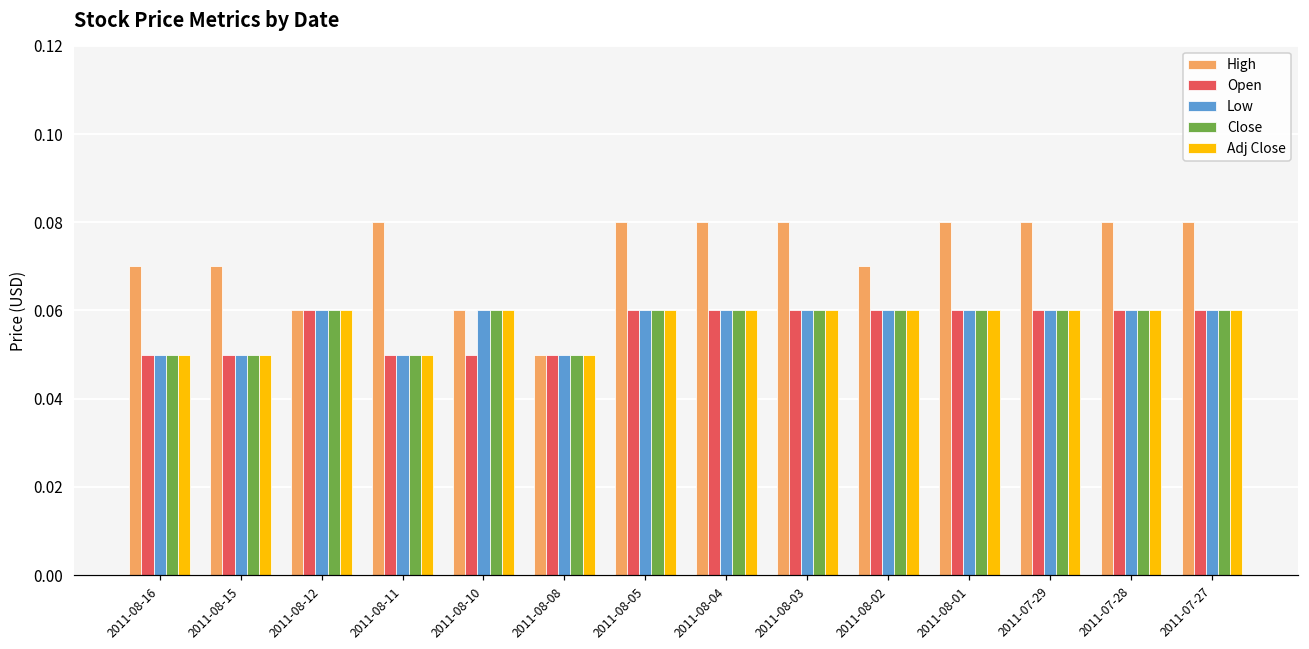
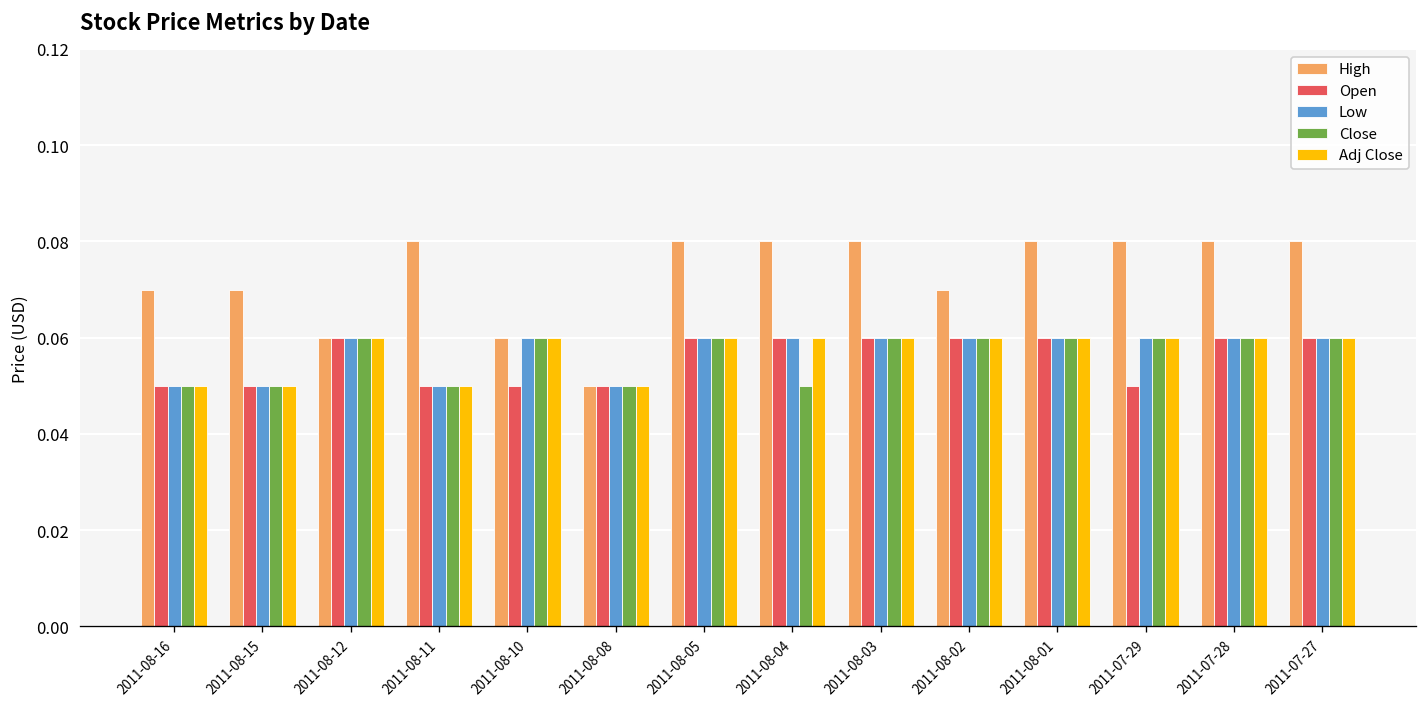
  {
    "High": {
      "2011-08-16": 0.07,
      "2011-08-15": 0.07,
      "2011-08-12": 0.06,
      "2011-08-11": 0.08,
      "2011-08-10": 0.06,
      "2011-08-08": 0.05,
      "2011-08-05": 0.08,
      "2011-08-04": 0.08,
      "2011-08-03": 0.08,
      "2011-08-02": 0.07,
      "2011-08-01": 0.08,
      "2011-07-29": 0.08,
      "2011-07-28": 0.08,
      "2011-07-27": 0.08
    },
    "Open": {
      "2011-08-16": 0.05,
      "2011-08-15": 0.05,
      "2011-08-12": 0.06,
      "2011-08-11": 0.05,
      "2011-08-10": 0.05,
      "2011-08-08": 0.05,
      "2011-08-05": 0.06,
      "2011-08-04": 0.06,
      "2011-08-03": 0.06,
      "2011-08-02": 0.06,
      "2011-08-01": 0.06,
-     "2011-07-29": 0.06,
+     "2011-07-29": 0.05,
      "2011-07-28": 0.06,
      "2011-07-27": 0.06
    },
    "Low": {
      "2011-08-16": 0.05,
      "2011-08-15": 0.05,
      "2011-08-12": 0.06,
      "2011-08-11": 0.05,
      "2011-08-10": 0.06,
      "2011-08-08": 0.05,
      "2011-08-05": 0.06,
      "2011-08-04": 0.06,
      "2011-08-03": 0.06,
      "2011-08-02": 0.06,
      "2011-08-01": 0.06,
      "2011-07-29": 0.06,
      "2011-07-28": 0.06,
      "2011-07-27": 0.06
    },
    "Close": {
      "2011-08-16": 0.05,
      "2011-08-15": 0.05,
      "2011-08-12": 0.06,
      "2011-08-11": 0.05,
      "2011-08-10": 0.06,
      "2011-08-08": 0.05,
      "2011-08-05": 0.06,
-     "2011-08-04": 0.06,
+     "2011-08-04": 0.05,
      "2011-08-03": 0.06,
      "2011-08-02": 0.06,
      "2011-08-01": 0.06,
      "2011-07-29": 0.06,
      "2011-07-28": 0.06,
      "2011-07-27": 0.06
    },
    "Adj Close": {
      "2011-08-16": 0.05,
      "2011-08-15": 0.05,
      "2011-08-12": 0.06,
      "2011-08-11": 0.05,
      "2011-08-10": 0.06,
      "2011-08-08": 0.05,
      "2011-08-05": 0.06,
      "2011-08-04": 0.06,
      "2011-08-03": 0.06,
      "2011-08-02": 0.06,
      "2011-08-01": 0.06,
      "2011-07-29": 0.06,
      "2011-07-28": 0.06,
      "2011-07-27": 0.06
    }
  }
